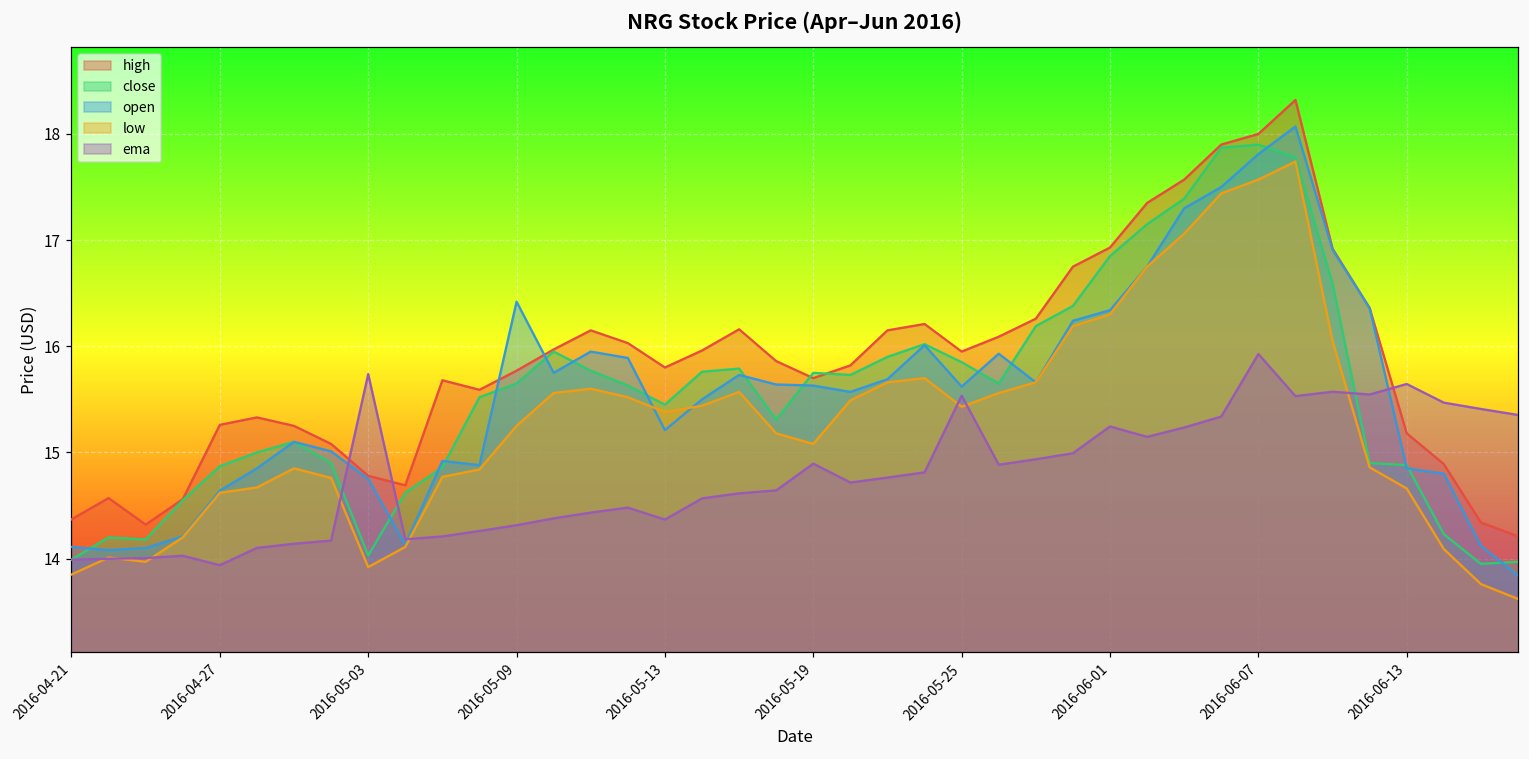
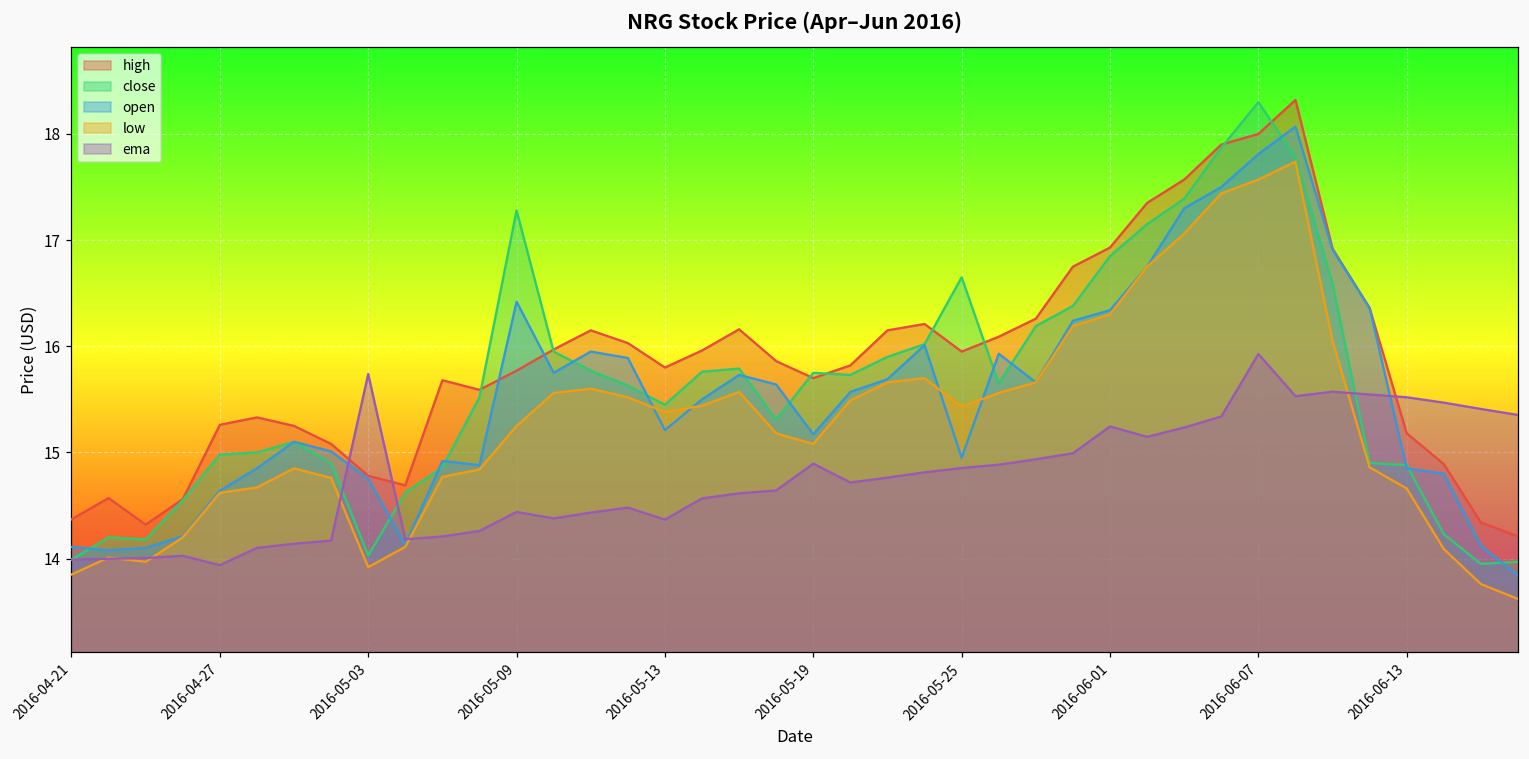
  {
    "close": {
-     "2016-04-27": 14.9,
+     "2016-04-27": 15.0,
      "2016-05-03": 14.0,
-     "2016-05-09": 15.7,
+     "2016-05-09": 17.3,
      "2016-05-13": 15.5,
      "2016-05-19": 15.8,
-     "2016-05-25": 15.9,
+     "2016-05-25": 16.7,
      "2016-06-01": 16.9,
-     "2016-06-07": 17.9,
+     "2016-06-07": 18.3,
      "2016-06-13": 14.9
    },
    "open": {
      "2016-04-21": 14.1,
      "2016-05-03": 14.8,
      "2016-05-09": 16.4,
      "2016-05-13": 15.2,
-     "2016-05-19": 15.6,
-     "2016-05-25": 15.6,
+     "2016-05-19": 15.2,
+     "2016-05-25": 15.0,
      "2016-06-01": 16.3,
      "2016-06-07": 17.8,
      "2016-06-13": 14.9
    },
    "ema": {
      "2016-04-27": 13.9,
      "2016-05-03": 15.7,
-     "2016-05-09": 14.3,
+     "2016-05-09": 14.4,
      "2016-05-13": 14.4,
      "2016-05-19": 14.9,
-     "2016-05-25": 15.5,
+     "2016-05-25": 14.9,
      "2016-06-01": 15.2,
      "2016-06-07": 15.9,
-     "2016-06-13": 15.6
+     "2016-06-13": 15.5
    }
  }
